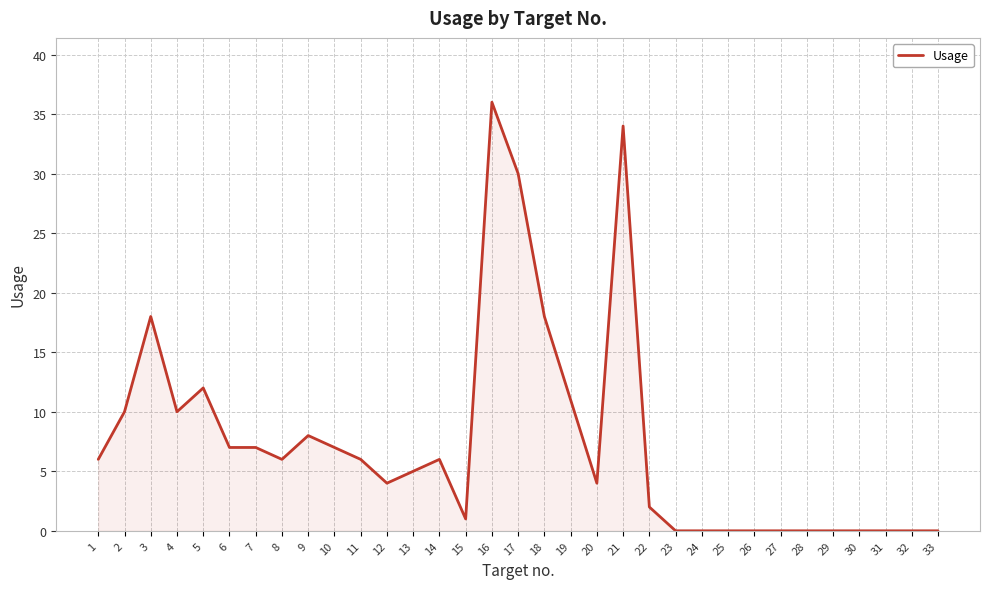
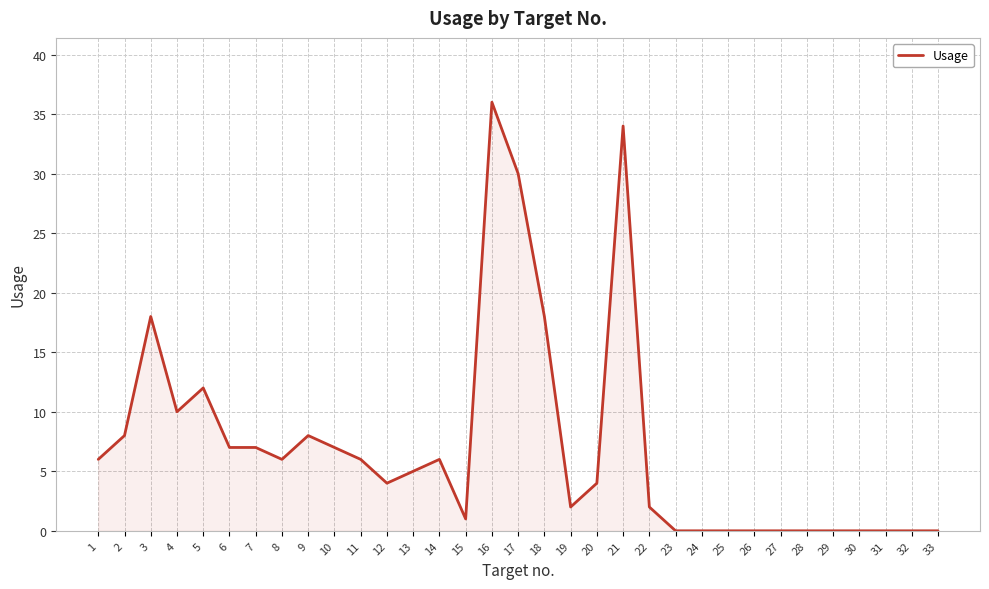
  {
    "1": 6,
-   "2": 10,
+   "2": 8,
    "3": 18,
    "4": 10,
    "5": 12,
    "6": 7,
    "7": 7,
    "8": 6,
    "9": 8,
    "10": 7,
    "11": 6,
    "12": 4,
    "13": 5,
    "14": 6,
    "15": 1,
    "16": 36,
    "17": 30,
    "18": 18,
-   "19": 11,
+   "19": 2,
    "20": 4,
    "21": 34,
    "22": 2,
    "23": 0,
    "24": 0,
    "25": 0,
    "26": 0,
    "27": 0,
    "28": 0,
    "29": 0,
    "30": 0,
    "31": 0,
    "32": 0,
    "33": 0
  }
